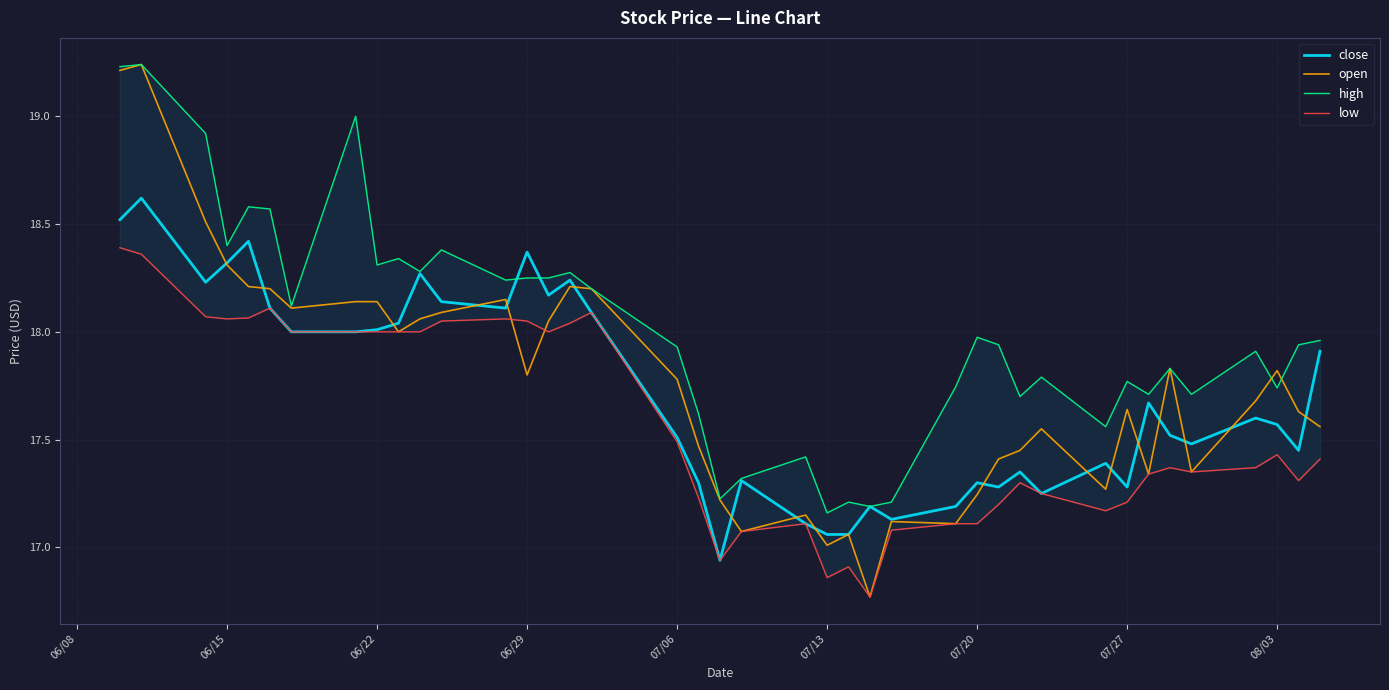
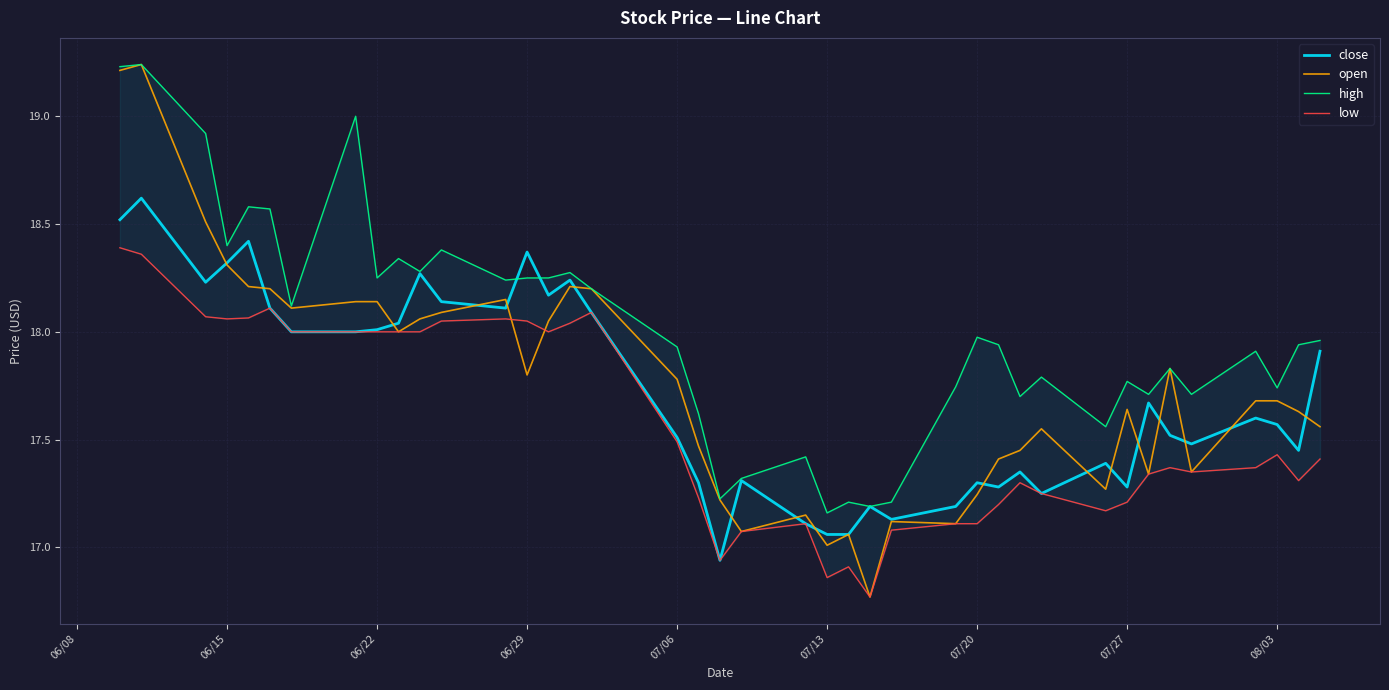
  {
    "close": {
      "06/29": 18.37,
      "07/06": 17.51,
      "07/13": 17.06,
      "07/20": 17.30,
      "07/27": 17.28,
      "08/03": 17.57
    },
    "open": {
      "06/22": 18.14,
      "06/29": 17.80,
      "07/06": 17.78,
      "07/13": 17.01,
      "07/20": 17.25,
      "07/27": 17.64,
-     "08/03": 17.82
+     "08/03": 17.68
    },
    "high": {
      "06/15": 18.40,
-     "06/22": 18.31,
+     "06/22": 18.25,
      "06/29": 18.25,
      "07/06": 17.93,
      "07/13": 17.16,
      "07/20": 17.98,
      "07/27": 17.77,
      "08/03": 17.74
    },
    "low": {
      "06/15": 18.06,
      "06/29": 18.05,
      "07/06": 17.49,
      "07/13": 16.86,
      "07/20": 17.11,
      "07/27": 17.21,
      "08/03": 17.43
    }
  }
